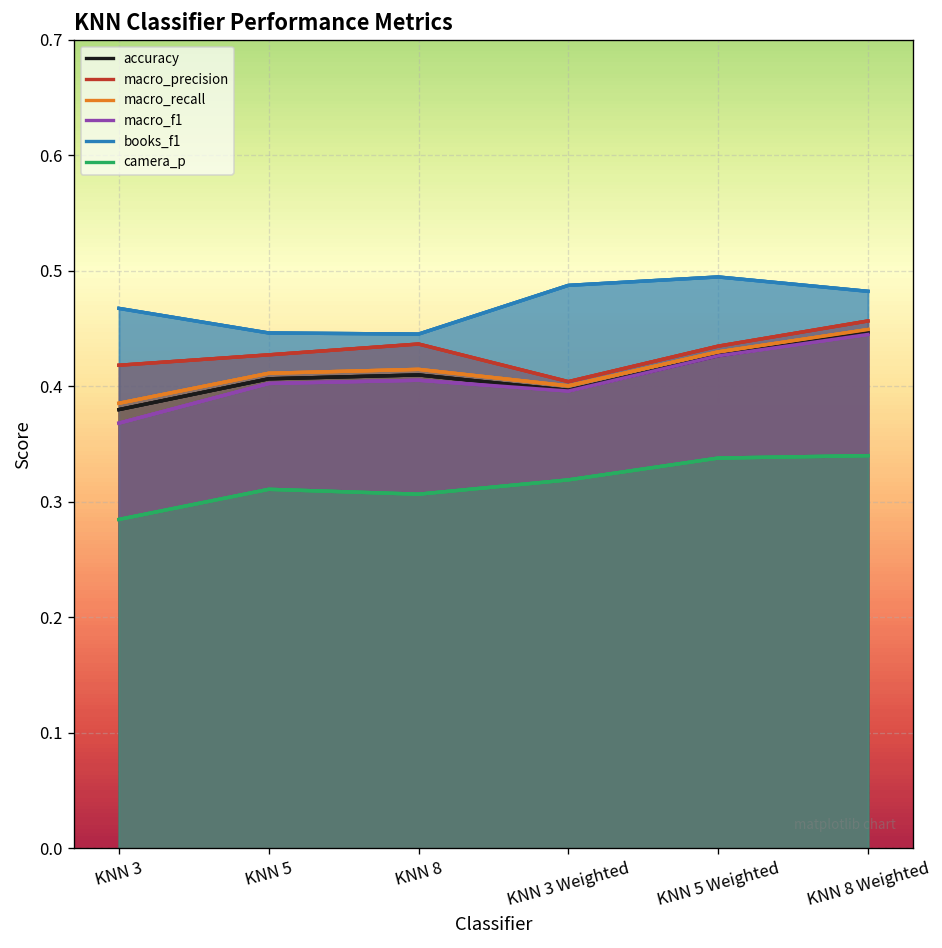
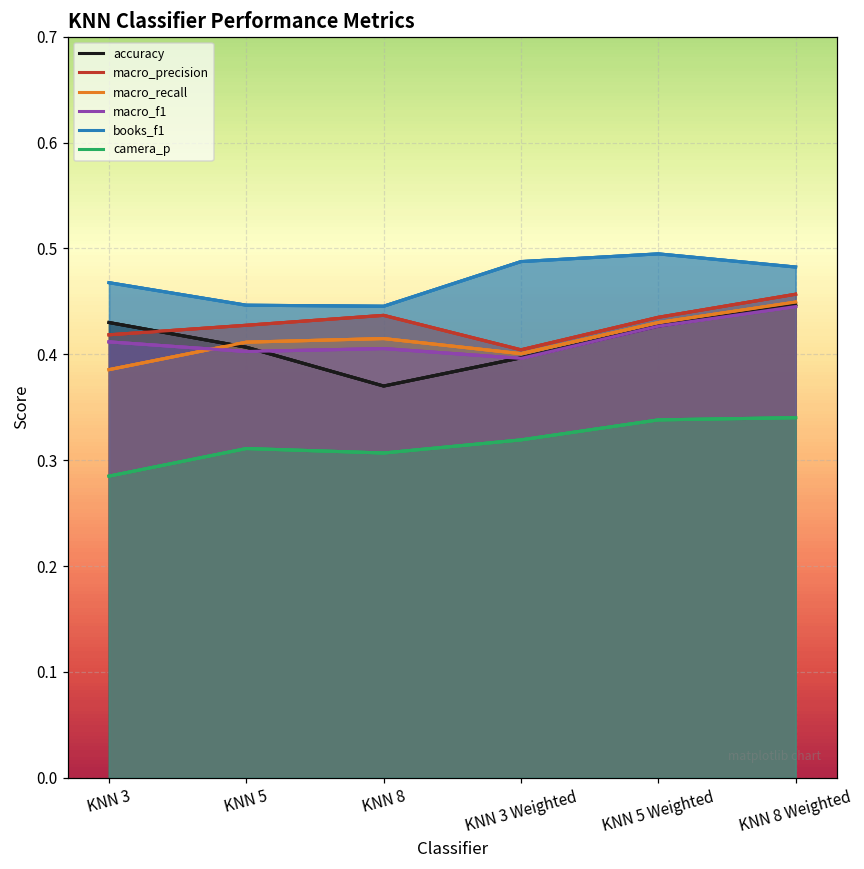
  {
    "accuracy": {
-     "KNN 3": 0.38,
+     "KNN 3": 0.43,
      "KNN 5": 0.41,
-     "KNN 8": 0.41
+     "KNN 8": 0.37
    },
    "macro_f1": {
-     "KNN 3": 0.37,
+     "KNN 3": 0.41,
      "KNN 5": 0.40,
      "KNN 8": 0.41
    }
  }
